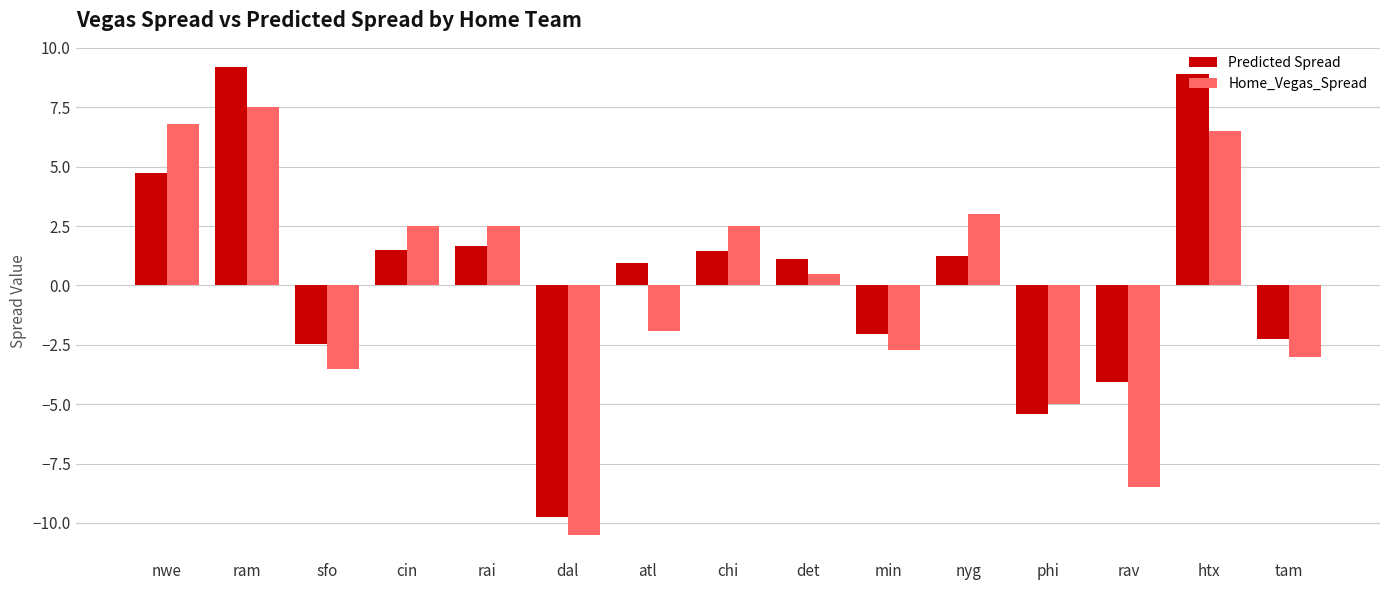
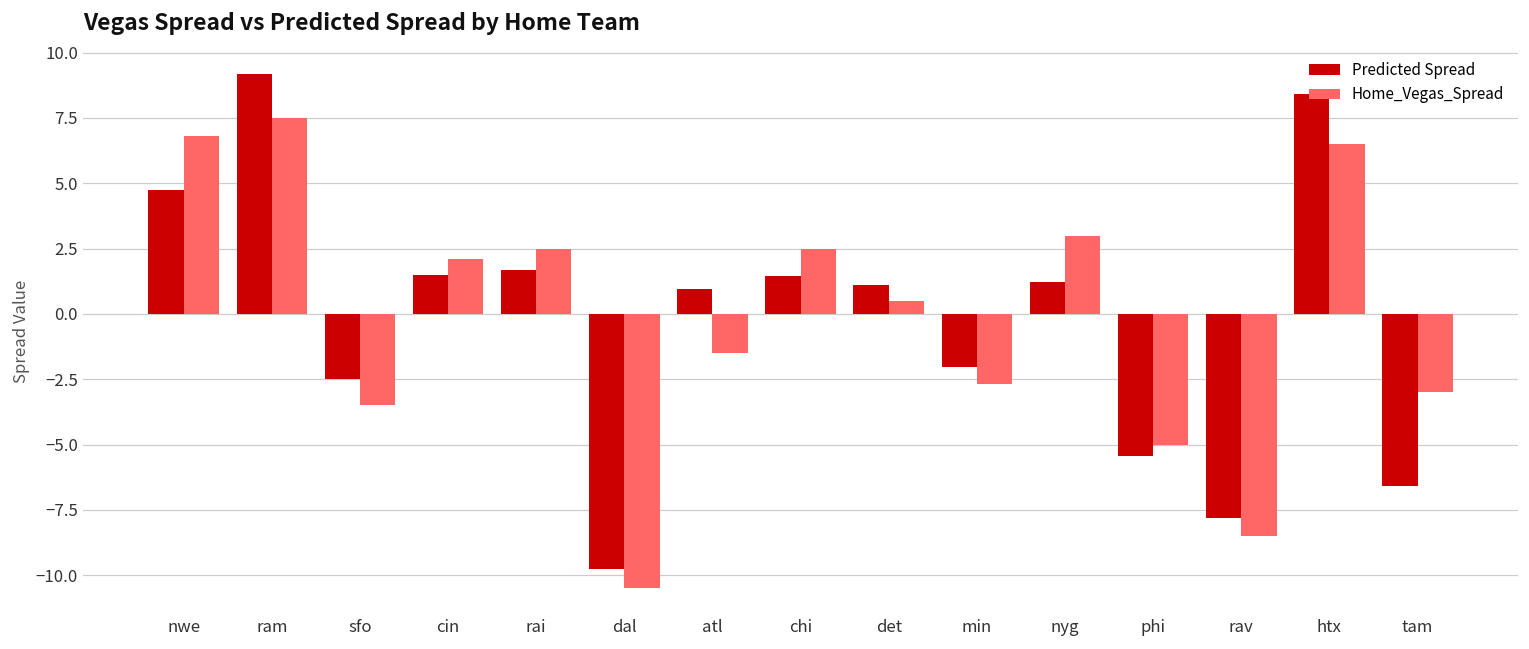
  {
    "Predicted Spread": {
      "nwe": 4.7,
      "ram": 9.2,
      "sfo": -2.5,
      "cin": 1.5,
      "rai": 1.7,
      "dal": -9.8,
      "atl": 0.9,
      "chi": 1.4,
      "det": 1.1,
      "min": -2.0,
      "nyg": 1.2,
      "phi": -5.4,
-     "rav": -4.1,
-     "htx": 8.9,
-     "tam": -2.3
+     "rav": -7.8,
+     "htx": 8.4,
+     "tam": -6.6
    },
    "Home_Vegas_Spread": {
      "nwe": 6.8,
      "ram": 7.5,
      "sfo": -3.5,
-     "cin": 2.5,
+     "cin": 2.1,
      "rai": 2.5,
      "dal": -10.5,
-     "atl": -1.9,
+     "atl": -1.5,
      "chi": 2.5,
      "det": 0.5,
      "min": -2.7,
      "nyg": 3.0,
      "phi": -5.0,
      "rav": -8.5,
      "htx": 6.5,
      "tam": -3.0
    }
  }
